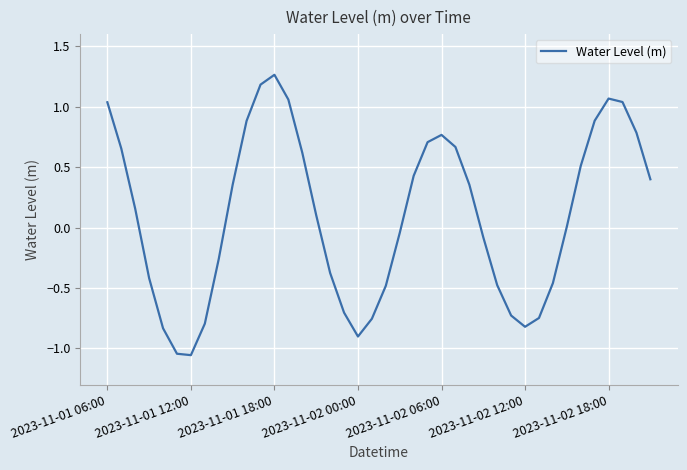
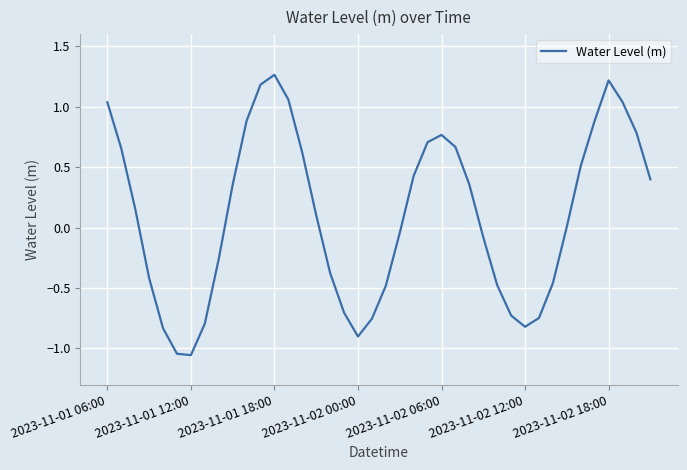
  {
    "2023-11-01 06:00": 1.04,
    "2023-11-01 12:00": -1.06,
    "2023-11-01 18:00": 1.26,
    "2023-11-02 00:00": -0.90,
    "2023-11-02 06:00": 0.77,
    "2023-11-02 12:00": -0.82,
-   "2023-11-02 18:00": 1.07
+   "2023-11-02 18:00": 1.22
  }
